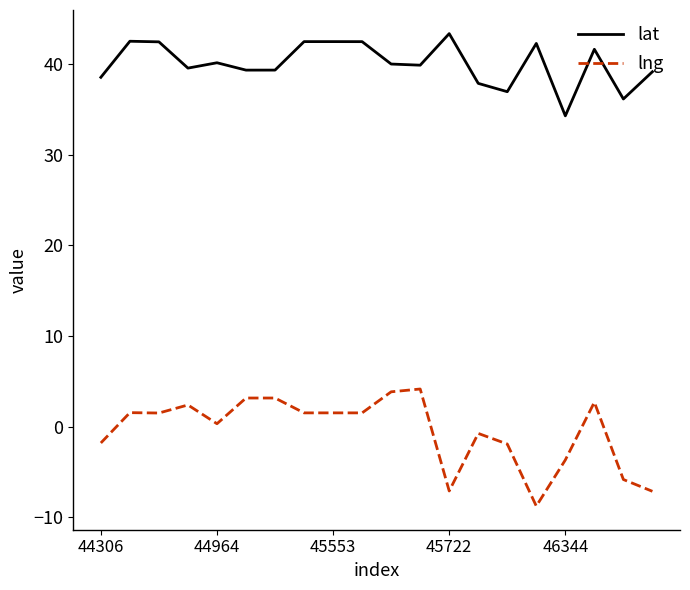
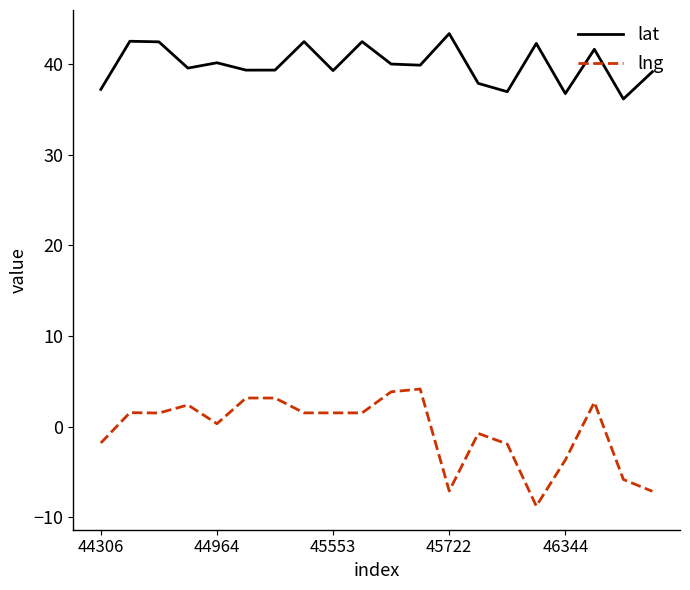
  {
    "lat": {
-     "44306": 39,
+     "44306": 37,
      "44964": 40,
-     "45553": 42,
+     "45553": 39,
      "45722": 43,
-     "46344": 34
+     "46344": 37
    },
    "lng": {
      "44306": -2,
      "44964": 0,
      "45553": 2,
      "45722": -7,
      "46344": -4
    }
  }
